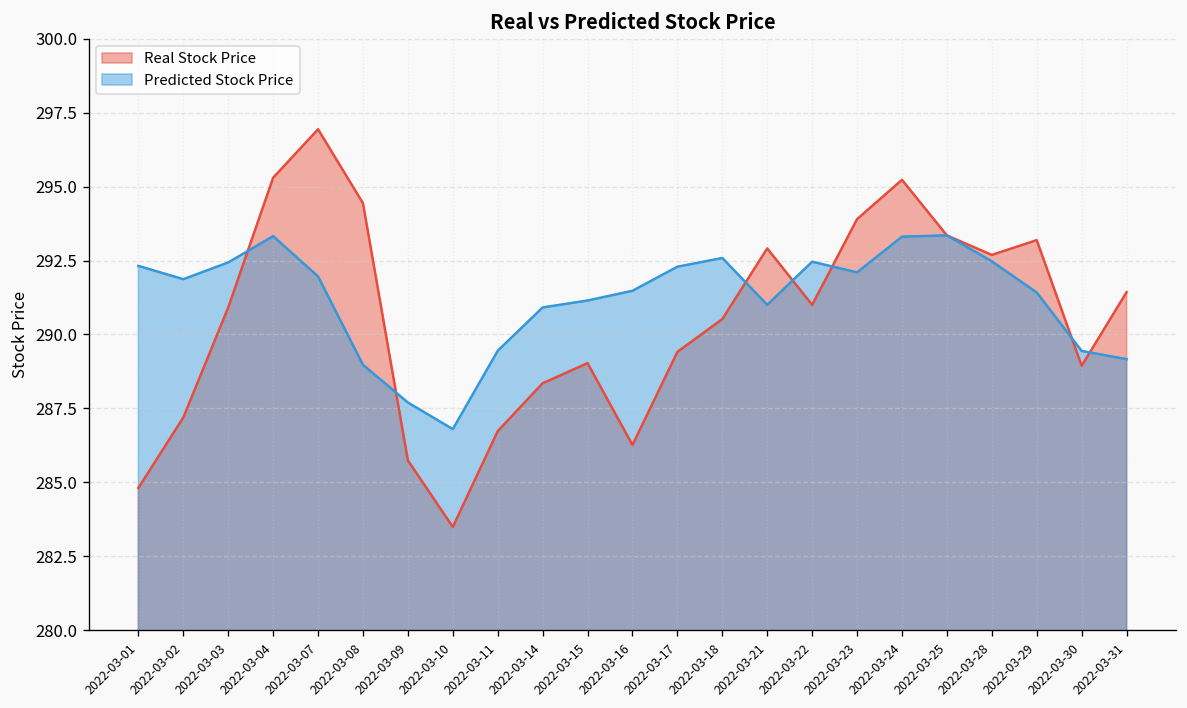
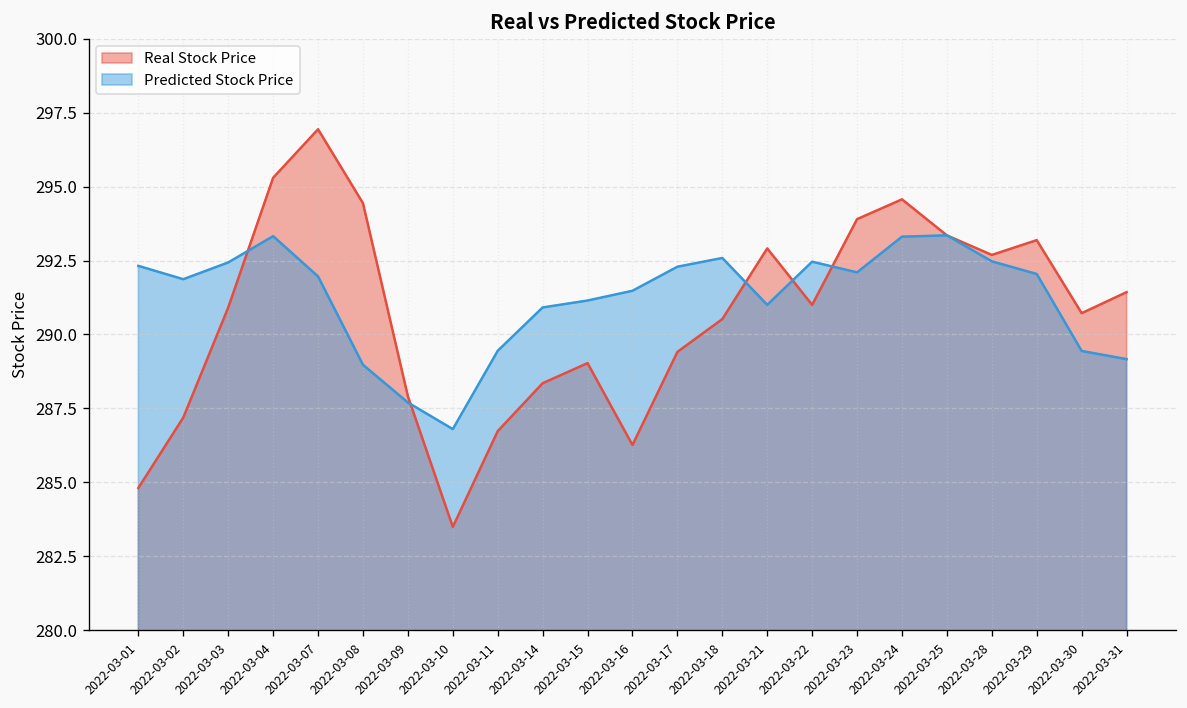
  {
    "Real Stock Price": {
      "2022-03-01": 284.8,
      "2022-03-02": 287.2,
      "2022-03-03": 290.9,
      "2022-03-04": 295.3,
      "2022-03-07": 296.9,
      "2022-03-08": 294.4,
-     "2022-03-09": 285.7,
+     "2022-03-09": 287.9,
      "2022-03-10": 283.5,
      "2022-03-11": 286.7,
      "2022-03-14": 288.4,
      "2022-03-15": 289.0,
      "2022-03-16": 286.3,
      "2022-03-17": 289.4,
      "2022-03-18": 290.5,
      "2022-03-21": 292.9,
      "2022-03-22": 291.0,
      "2022-03-23": 293.9,
-     "2022-03-24": 295.2,
+     "2022-03-24": 294.6,
      "2022-03-28": 292.7,
      "2022-03-29": 293.2,
-     "2022-03-30": 288.9,
+     "2022-03-30": 290.7,
      "2022-03-31": 291.4
    },
    "Predicted Stock Price": {
      "2022-03-01": 292.3,
      "2022-03-02": 291.9,
      "2022-03-03": 292.4,
      "2022-03-04": 293.3,
      "2022-03-07": 292.0,
      "2022-03-08": 289.0,
      "2022-03-09": 287.7,
      "2022-03-10": 286.8,
      "2022-03-11": 289.4,
      "2022-03-14": 290.9,
      "2022-03-15": 291.1,
      "2022-03-16": 291.5,
      "2022-03-17": 292.3,
      "2022-03-18": 292.6,
      "2022-03-21": 291.0,
      "2022-03-22": 292.5,
      "2022-03-23": 292.1,
      "2022-03-24": 293.3,
      "2022-03-28": 292.5,
-     "2022-03-29": 291.4,
+     "2022-03-29": 292.0,
      "2022-03-30": 289.4,
      "2022-03-31": 289.2
    }
  }
